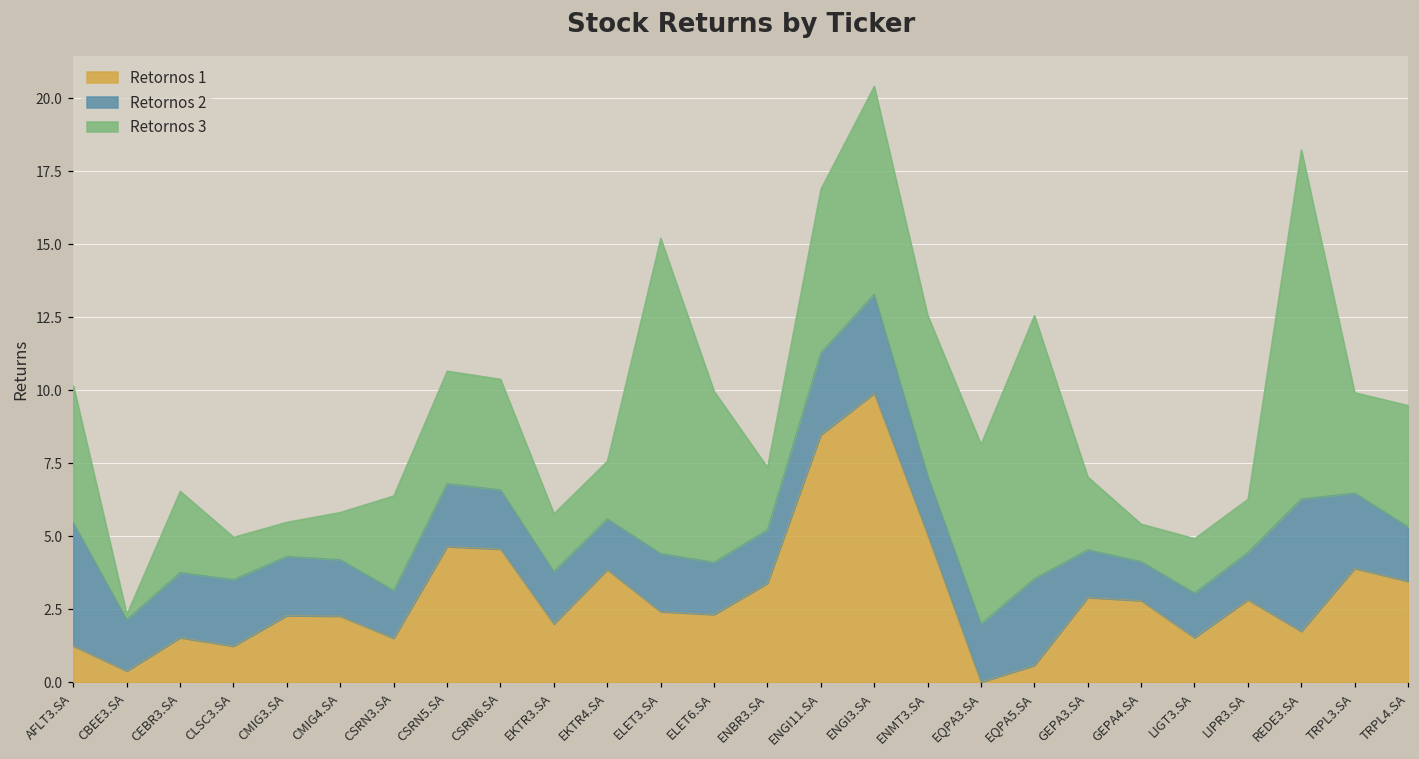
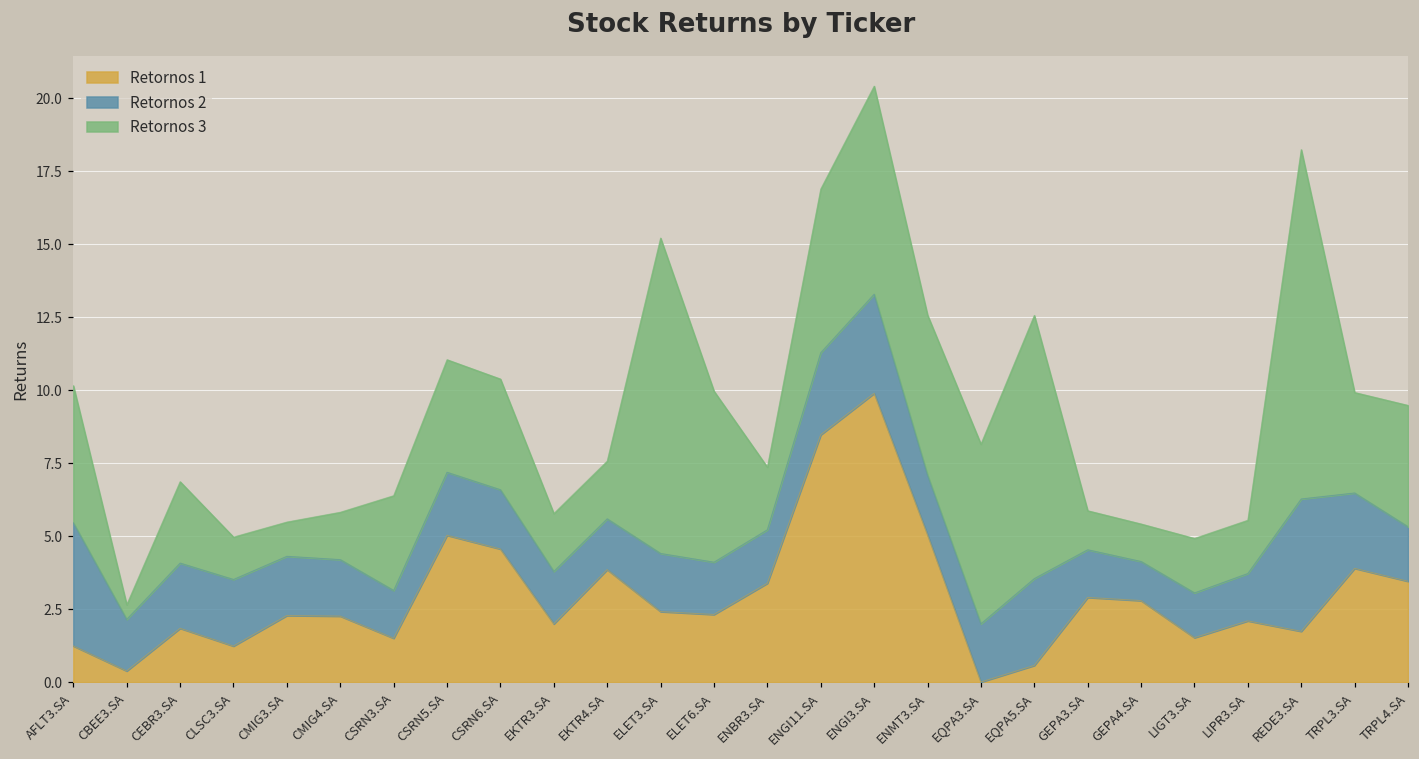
  {
    "Retornos 1": {
      "AFLT3.SA": 1.2,
      "CBEE3.SA": 0.4,
-     "CEBR3.SA": 1.5,
+     "CEBR3.SA": 1.8,
      "CLSC3.SA": 1.2,
      "CMIG3.SA": 2.3,
      "CMIG4.SA": 2.3,
      "CSRN3.SA": 1.5,
-     "CSRN5.SA": 4.6,
+     "CSRN5.SA": 5.0,
      "CSRN6.SA": 4.6,
      "EKTR3.SA": 2.0,
      "EKTR4.SA": 3.9,
      "ELET3.SA": 2.4,
      "ELET6.SA": 2.3,
      "ENBR3.SA": 3.4,
      "ENGI11.SA": 8.5,
      "ENGI3.SA": 9.9,
      "ENMT3.SA": 5.0,
      "EQPA3.SA": 0.0,
      "EQPA5.SA": 0.6,
      "GEPA3.SA": 2.9,
      "GEPA4.SA": 2.8,
      "LIGT3.SA": 1.5,
-     "LIPR3.SA": 2.8,
+     "LIPR3.SA": 2.1,
      "REDE3.SA": 1.7,
      "TRPL3.SA": 3.9,
      "TRPL4.SA": 3.5
    },
    "Retornos 2": {
      "AFLT3.SA": 4.2,
      "CBEE3.SA": 1.8,
      "CEBR3.SA": 2.2,
      "CLSC3.SA": 2.3,
      "CMIG3.SA": 2.0,
      "CMIG4.SA": 1.9,
      "CSRN3.SA": 1.6,
      "CSRN5.SA": 2.2,
      "CSRN6.SA": 2.0,
      "EKTR3.SA": 1.8,
      "EKTR4.SA": 1.7,
      "ELET3.SA": 2.0,
      "ELET6.SA": 1.8,
      "ENBR3.SA": 1.8,
      "ENGI11.SA": 2.8,
      "ENGI3.SA": 3.4,
      "ENMT3.SA": 2.0,
      "EQPA3.SA": 2.0,
      "EQPA5.SA": 3.0,
      "GEPA3.SA": 1.6,
      "GEPA4.SA": 1.3,
      "LIGT3.SA": 1.5,
      "LIPR3.SA": 1.6,
      "REDE3.SA": 4.5,
      "TRPL3.SA": 2.6,
      "TRPL4.SA": 1.9
    },
    "Retornos 3": {
      "AFLT3.SA": 4.7,
-     "CBEE3.SA": 0.2,
+     "CBEE3.SA": 0.5,
      "CEBR3.SA": 2.8,
      "CLSC3.SA": 1.5,
      "CMIG3.SA": 1.2,
      "CMIG4.SA": 1.6,
      "CSRN3.SA": 3.2,
      "CSRN5.SA": 3.9,
      "CSRN6.SA": 3.8,
      "EKTR3.SA": 2.0,
      "EKTR4.SA": 2.0,
      "ELET3.SA": 10.8,
      "ELET6.SA": 5.9,
      "ENBR3.SA": 2.1,
      "ENGI11.SA": 5.6,
      "ENGI3.SA": 7.1,
      "ENMT3.SA": 5.5,
      "EQPA3.SA": 6.2,
      "EQPA5.SA": 9.0,
-     "GEPA3.SA": 2.5,
+     "GEPA3.SA": 1.3,
      "GEPA4.SA": 1.3,
      "LIGT3.SA": 1.9,
      "LIPR3.SA": 1.8,
      "REDE3.SA": 12.0,
      "TRPL3.SA": 3.4,
      "TRPL4.SA": 4.2
    }
  }
